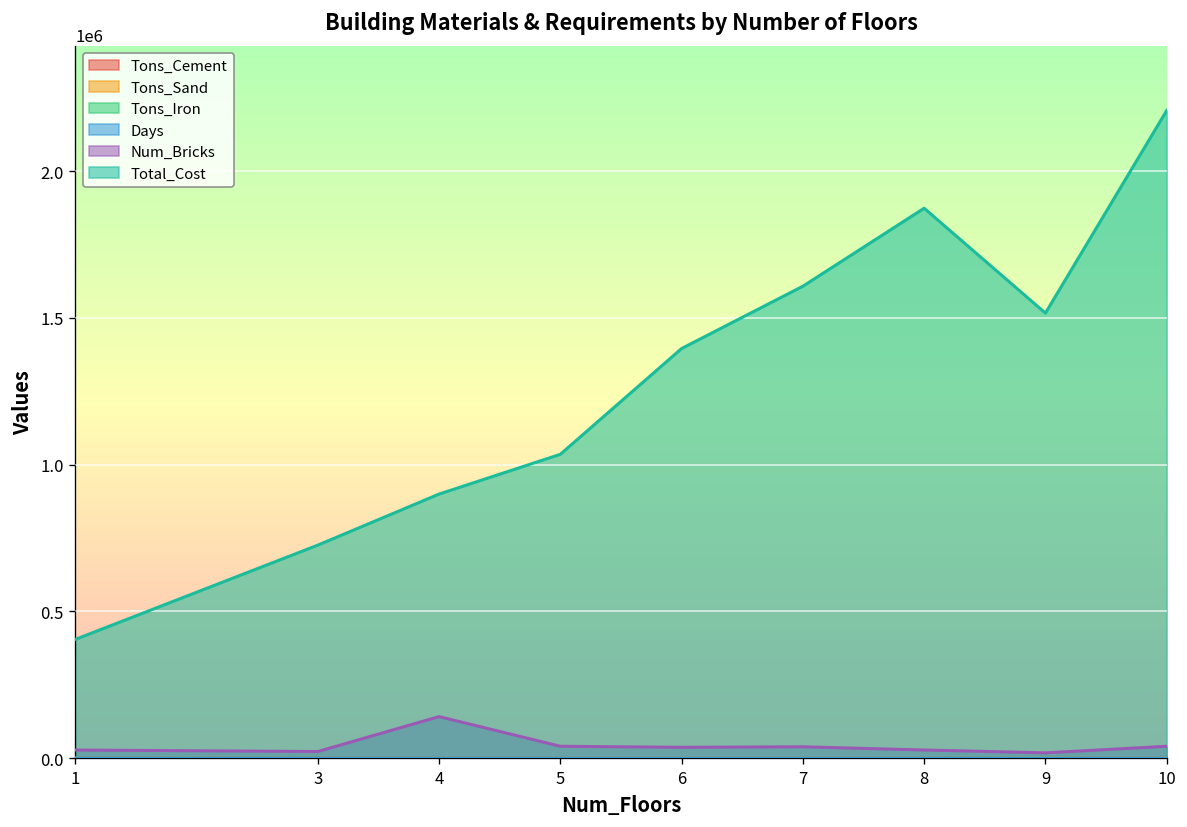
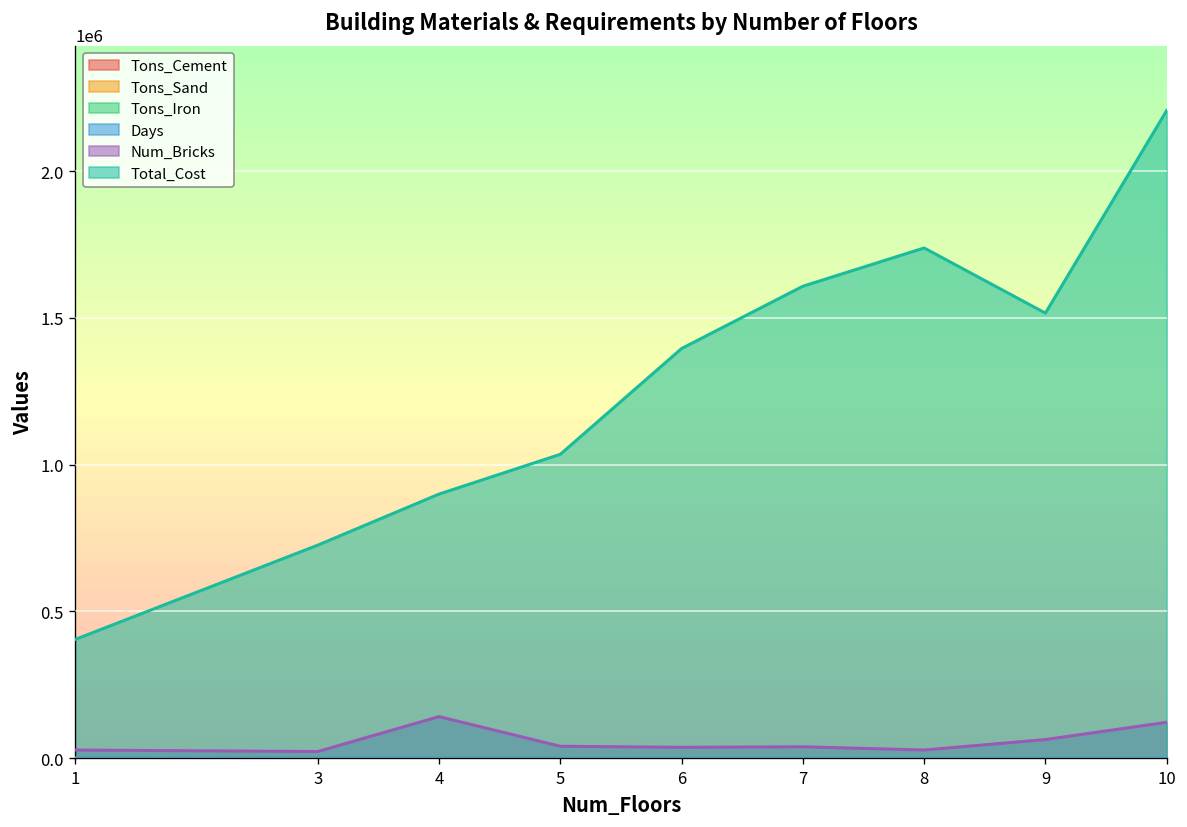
  {
    "Days": {
      "1": 0,
      "3": 0,
      "4": 0,
      "5": 0,
      "6": 0,
      "7": 0,
      "8": 0,
      "9": 0,
      "10": 0
    },
    "Num_Bricks": {
      "1": 30000,
      "3": 20000,
      "4": 140000,
      "5": 40000,
      "6": 40000,
      "7": 40000,
      "8": 30000,
-     "9": 20000,
-     "10": 40000
+     "9": 60000,
+     "10": 120000
    },
    "Total_Cost": {
      "1": 400000,
      "3": 730000,
      "4": 900000,
      "5": 1040000,
      "6": 1400000,
      "7": 1610000,
-     "8": 1870000,
+     "8": 1740000,
      "9": 1520000,
      "10": 2210000
    }
  }
